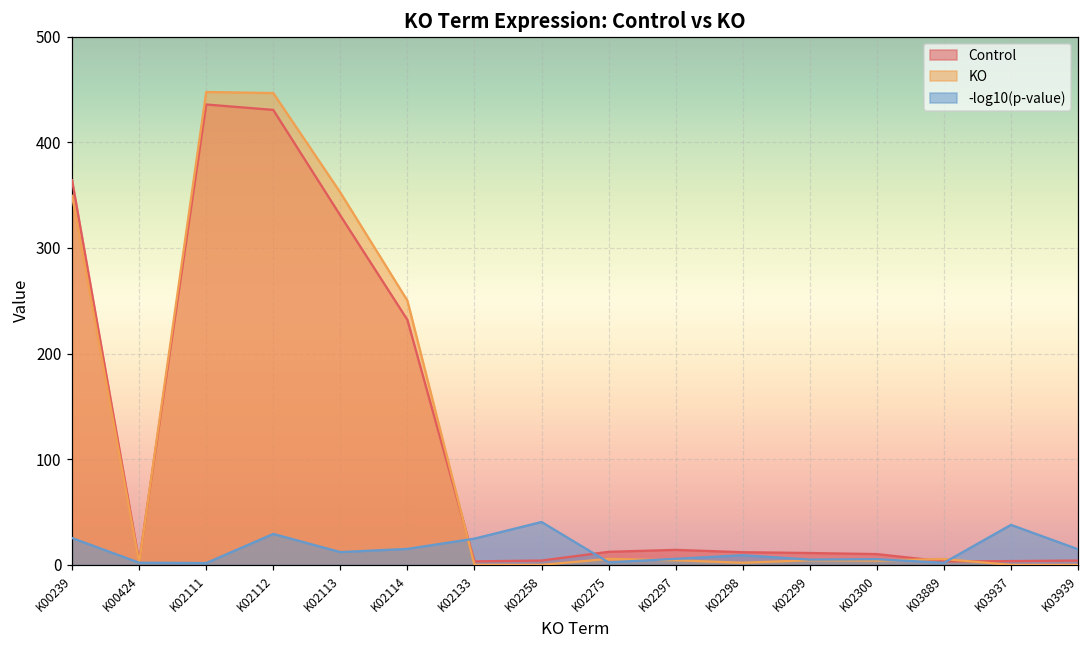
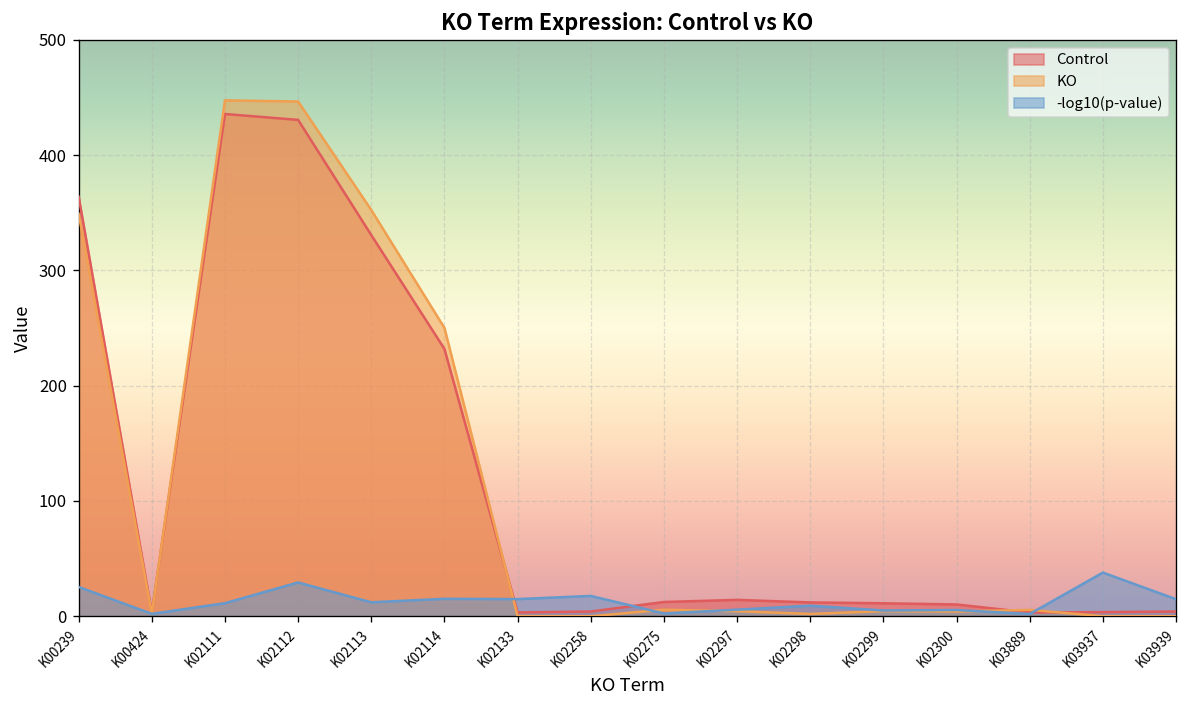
  {
    "-log10(p-value)": {
      "K00239": 30,
-     "K02111": 0,
+     "K02111": 10,
      "K02112": 30,
      "K02113": 10,
      "K02114": 20,
-     "K02133": 20,
-     "K02258": 40,
+     "K02133": 10,
+     "K02258": 20,
      "K02275": 0,
      "K02298": 10,
      "K03937": 40,
      "K03939": 10
    }
  }
